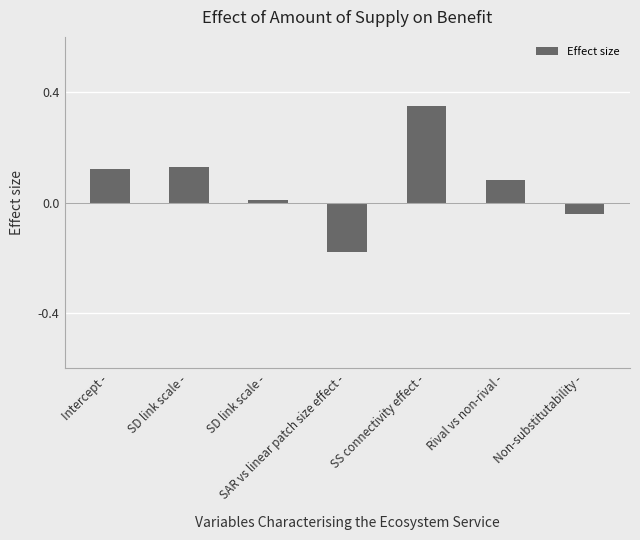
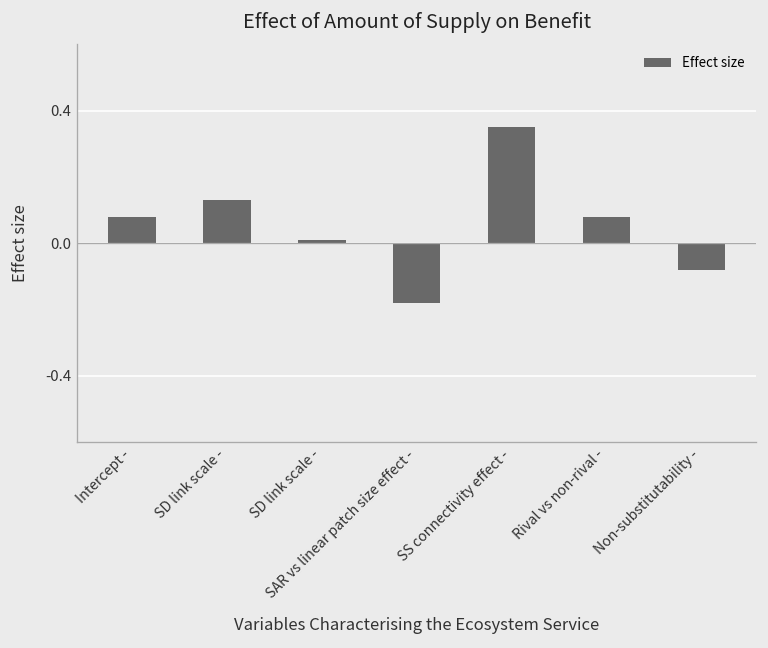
  {
-   "Intercept -": 0.12,
+   "Intercept -": 0.08,
    "SAR vs linear patch size effect -": -0.18,
    "SS connectivity effect -": 0.35,
    "Rival vs non-rival -": 0.08,
-   "Non-substitutability -": -0.04
+   "Non-substitutability -": -0.08
  }
